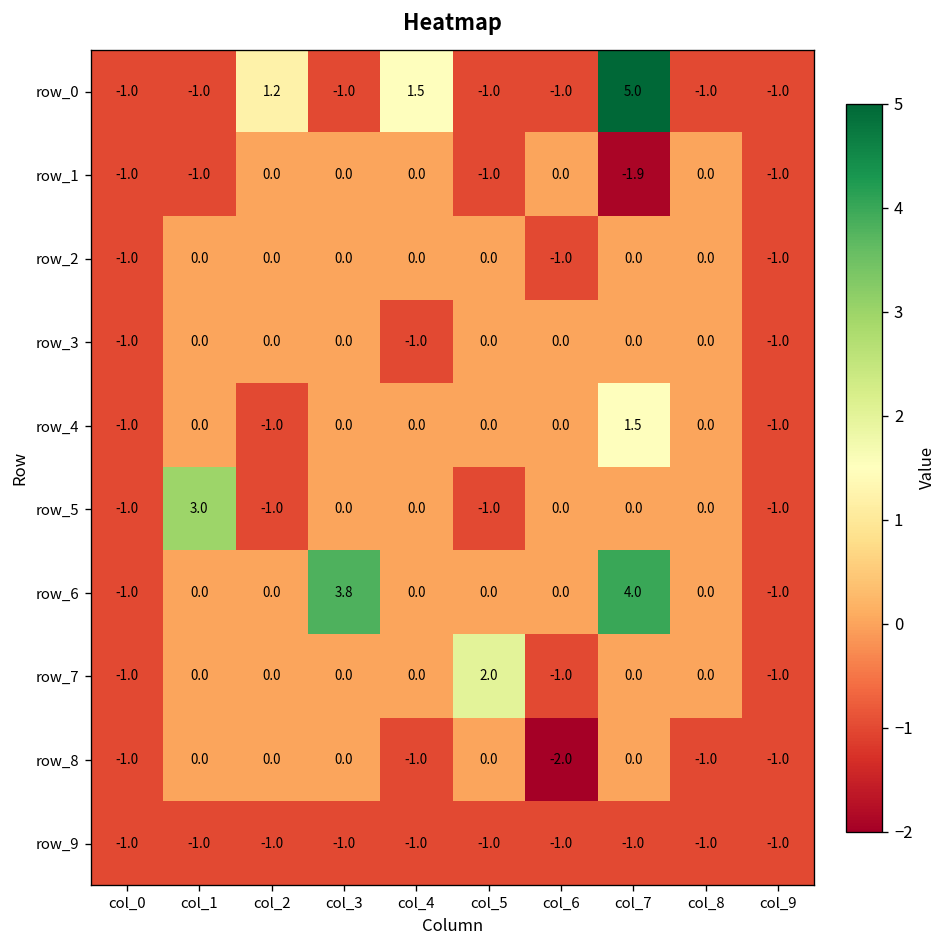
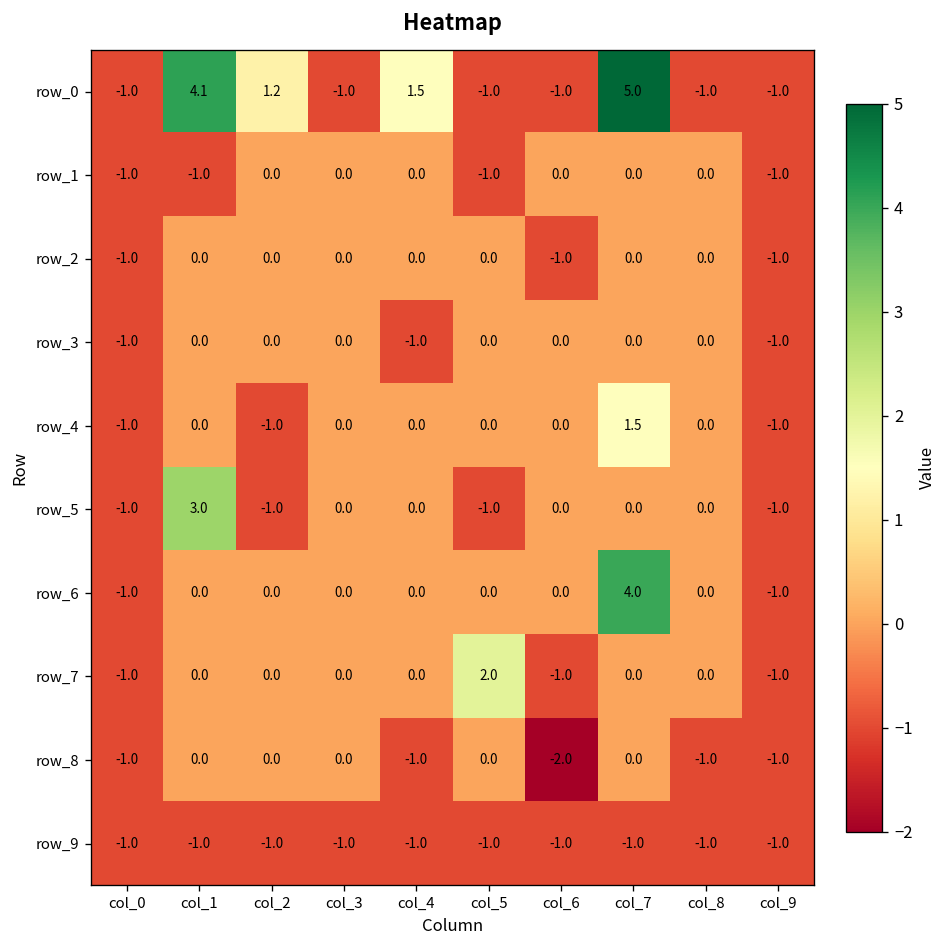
  {
    "row_0": {
      "col_0": -1.0,
-     "col_1": -1.0,
+     "col_1": 4.1,
      "col_2": 1.2,
      "col_3": -1.0,
      "col_4": 1.5,
      "col_5": -1.0,
      "col_6": -1.0,
      "col_7": 5.0,
      "col_8": -1.0,
      "col_9": -1.0
    },
    "row_1": {
      "col_0": -1.0,
      "col_1": -1.0,
      "col_2": 0.0,
      "col_3": 0.0,
      "col_4": 0.0,
      "col_5": -1.0,
      "col_6": 0.0,
-     "col_7": -1.9,
+     "col_7": 0.0,
      "col_8": 0.0,
      "col_9": -1.0
    },
    "row_2": {
      "col_0": -1.0,
      "col_1": 0.0,
      "col_2": 0.0,
      "col_3": 0.0,
      "col_4": 0.0,
      "col_5": 0.0,
      "col_6": -1.0,
      "col_7": 0.0,
      "col_8": 0.0,
      "col_9": -1.0
    },
    "row_3": {
      "col_0": -1.0,
      "col_1": 0.0,
      "col_2": 0.0,
      "col_3": 0.0,
      "col_4": -1.0,
      "col_5": 0.0,
      "col_6": 0.0,
      "col_7": 0.0,
      "col_8": 0.0,
      "col_9": -1.0
    },
    "row_4": {
      "col_0": -1.0,
      "col_1": 0.0,
      "col_2": -1.0,
      "col_3": 0.0,
      "col_4": 0.0,
      "col_5": 0.0,
      "col_6": 0.0,
      "col_7": 1.5,
      "col_8": 0.0,
      "col_9": -1.0
    },
    "row_5": {
      "col_0": -1.0,
      "col_1": 3.0,
      "col_2": -1.0,
      "col_3": 0.0,
      "col_4": 0.0,
      "col_5": -1.0,
      "col_6": 0.0,
      "col_7": 0.0,
      "col_8": 0.0,
      "col_9": -1.0
    },
    "row_6": {
      "col_0": -1.0,
      "col_1": 0.0,
      "col_2": 0.0,
-     "col_3": 3.8,
+     "col_3": 0.0,
      "col_4": 0.0,
      "col_5": 0.0,
      "col_6": 0.0,
      "col_7": 4.0,
      "col_8": 0.0,
      "col_9": -1.0
    },
    "row_7": {
      "col_0": -1.0,
      "col_1": 0.0,
      "col_2": 0.0,
      "col_3": 0.0,
      "col_4": 0.0,
      "col_5": 2.0,
      "col_6": -1.0,
      "col_7": 0.0,
      "col_8": 0.0,
      "col_9": -1.0
    },
    "row_8": {
      "col_0": -1.0,
      "col_1": 0.0,
      "col_2": 0.0,
      "col_3": 0.0,
      "col_4": -1.0,
      "col_5": 0.0,
      "col_6": -2.0,
      "col_7": 0.0,
      "col_8": -1.0,
      "col_9": -1.0
    },
    "row_9": {
      "col_0": -1.0,
      "col_1": -1.0,
      "col_2": -1.0,
      "col_3": -1.0,
      "col_4": -1.0,
      "col_5": -1.0,
      "col_6": -1.0,
      "col_7": -1.0,
      "col_8": -1.0,
      "col_9": -1.0
    }
  }
